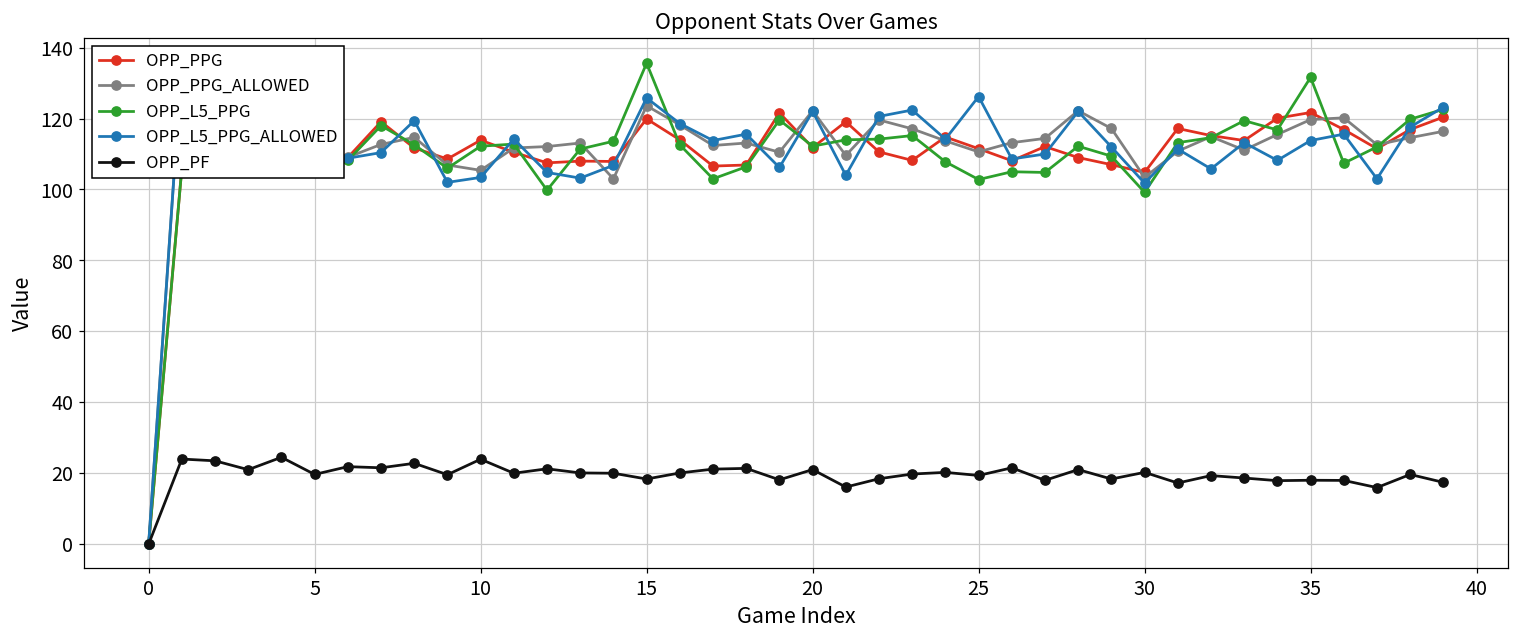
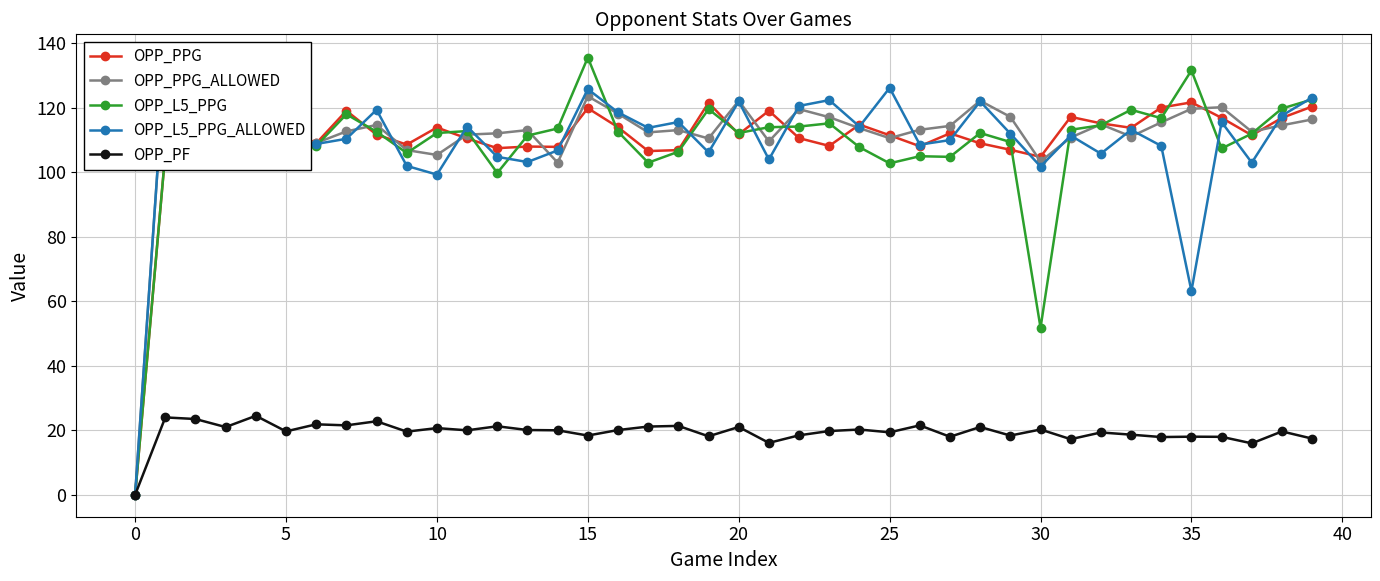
  {
    "OPP_PPG": {
      "10": 114,
      "15": 120,
      "25": 112,
      "30": 105,
      "35": 122
    },
    "OPP_PPG_ALLOWED": {
      "10": 105,
      "15": 124,
      "25": 111,
      "30": 103,
      "35": 120
    },
    "OPP_L5_PPG": {
      "10": 112,
      "15": 136,
      "25": 103,
-     "30": 99,
+     "30": 52,
      "35": 132
    },
    "OPP_L5_PPG_ALLOWED": {
-     "10": 103,
+     "10": 99,
      "15": 126,
      "25": 126,
      "30": 102,
-     "35": 114
+     "35": 63
    },
    "OPP_PF": {
      "5": 20,
-     "10": 24,
+     "10": 21,
      "15": 18,
      "20": 21,
      "25": 19,
      "30": 20,
      "35": 18
    }
  }
